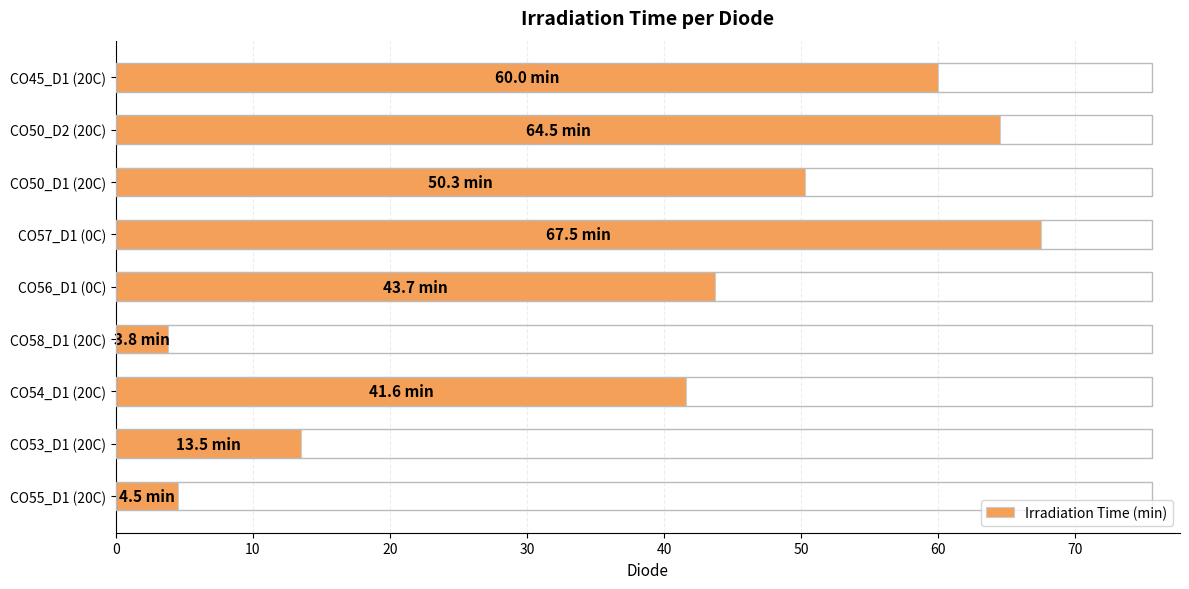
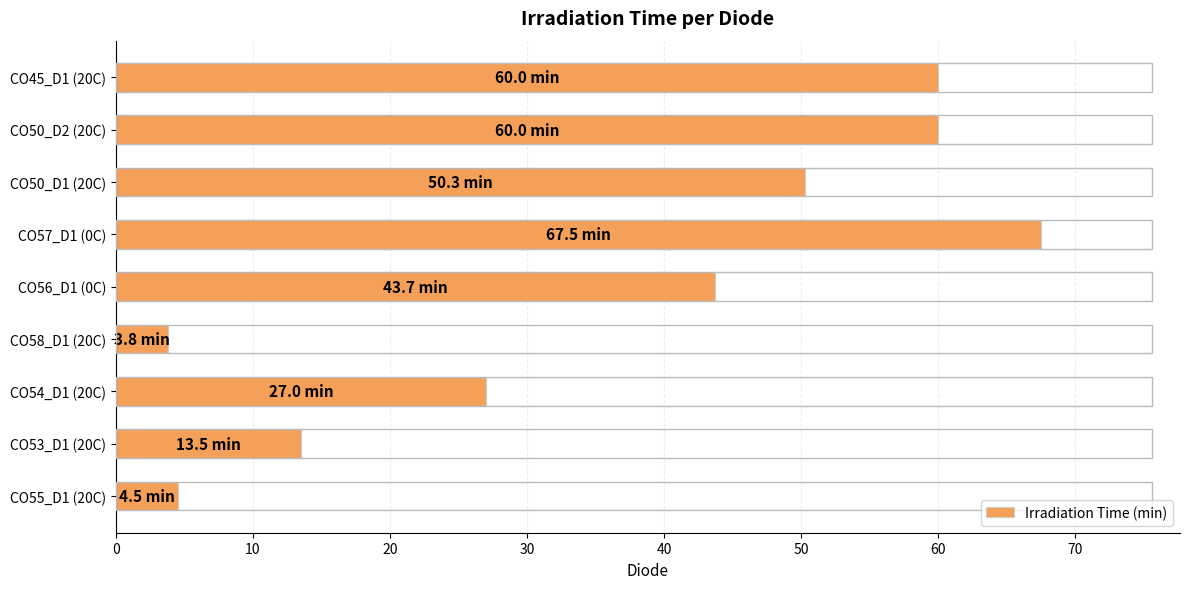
  {
    "CO45_D1 (20C)": 60.0,
-   "CO50_D2 (20C)": 64.5,
+   "CO50_D2 (20C)": 60.0,
    "CO50_D1 (20C)": 50.3,
    "CO57_D1 (0C)": 67.5,
    "CO56_D1 (0C)": 43.7,
    "CO58_D1 (20C)": 3.8,
-   "CO54_D1 (20C)": 41.6,
+   "CO54_D1 (20C)": 27.0,
    "CO53_D1 (20C)": 13.5,
    "CO55_D1 (20C)": 4.5
  }
